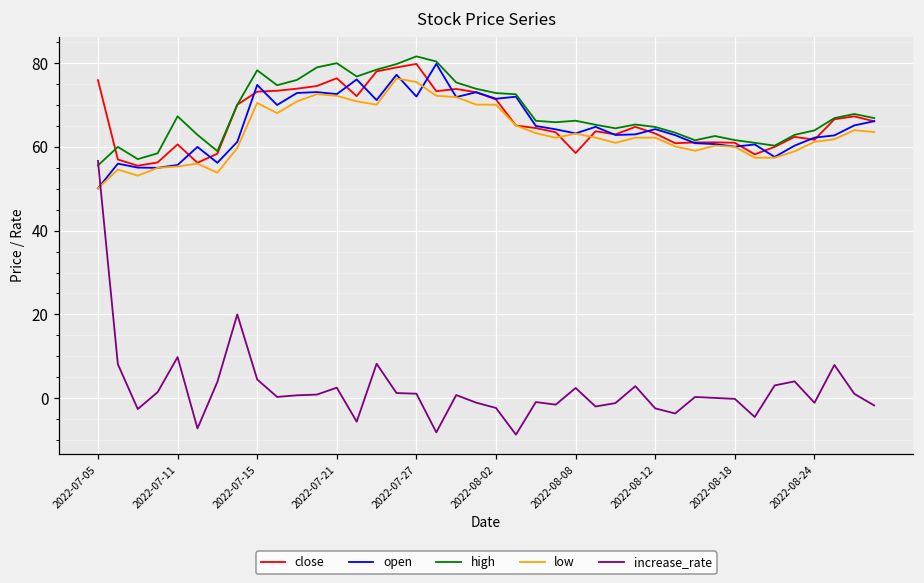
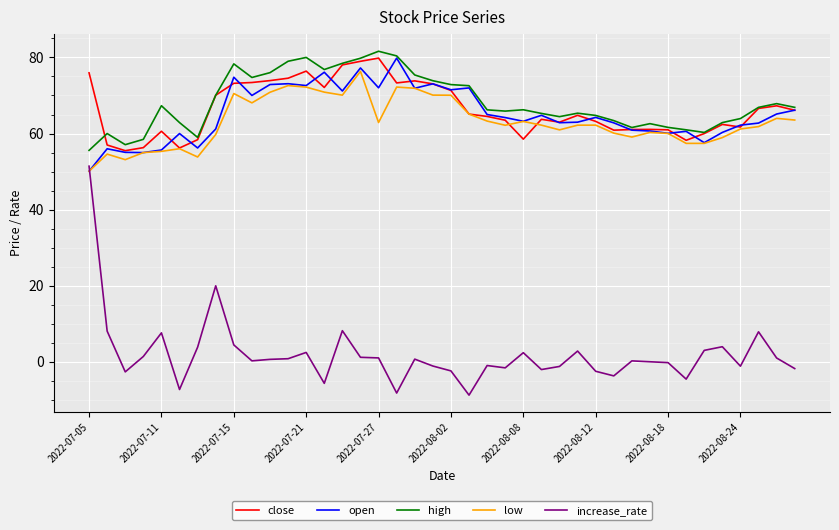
  {
    "close": {
      "2022-07-05": 76,
      "2022-07-11": 61,
      "2022-07-15": 73,
      "2022-07-21": 76,
      "2022-07-27": 80,
      "2022-08-08": 59,
      "2022-08-12": 63
    },
    "open": {
      "2022-07-15": 75,
      "2022-07-27": 72
    },
    "high": {
      "2022-07-05": 56,
      "2022-07-11": 67,
      "2022-07-15": 78,
      "2022-07-21": 80,
      "2022-07-27": 82,
      "2022-08-02": 73,
      "2022-08-08": 66,
      "2022-08-24": 64
    },
    "low": {
      "2022-07-15": 71,
-     "2022-07-27": 76,
+     "2022-07-27": 63,
      "2022-08-02": 70,
      "2022-08-12": 62
    },
    "increase_rate": {
-     "2022-07-05": 57,
-     "2022-07-11": 10,
+     "2022-07-05": 51,
+     "2022-07-11": 8,
      "2022-07-15": 4,
      "2022-07-21": 3,
      "2022-07-27": 1,
      "2022-08-02": -2,
      "2022-08-08": 2,
      "2022-08-12": -2,
      "2022-08-18": 0,
      "2022-08-24": -1
    }
  }
